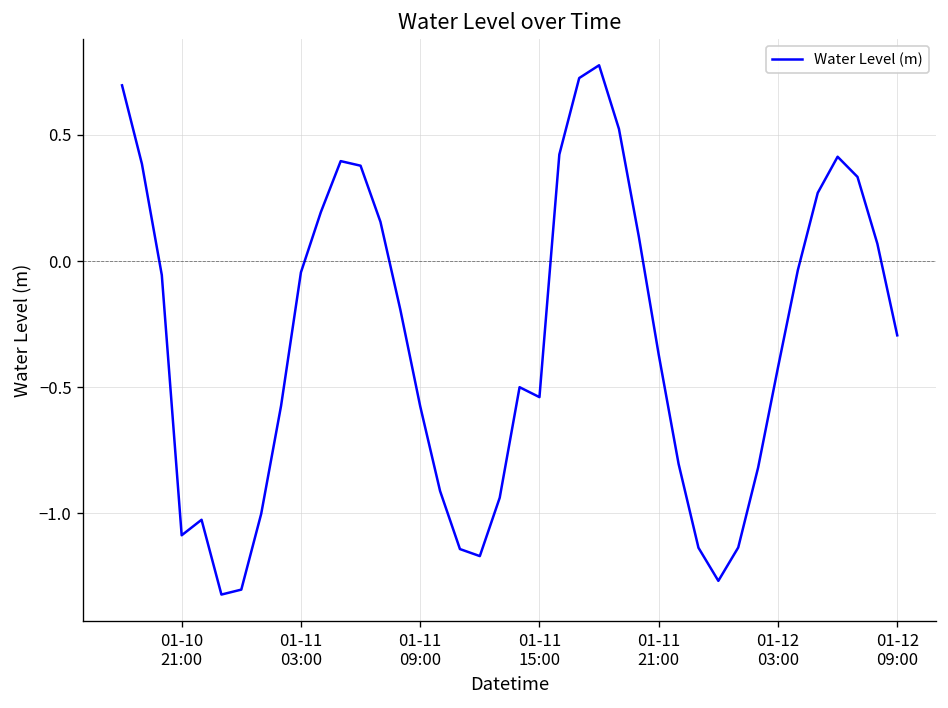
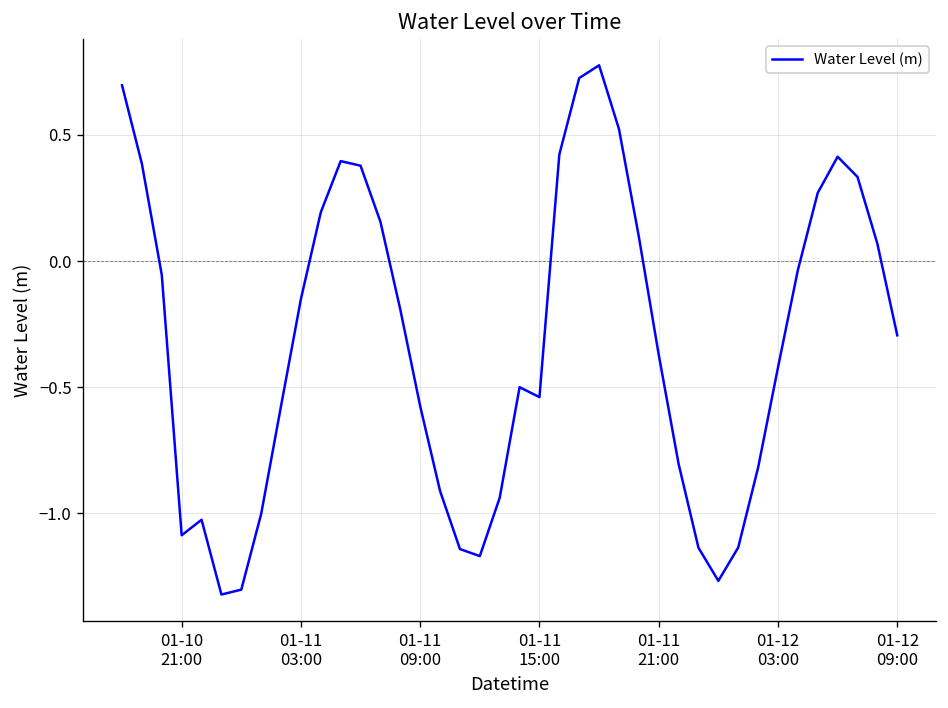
  {
    "01-10 21:00": -1.09,
-   "01-11 03:00": -0.04,
+   "01-11 03:00": -0.15,
    "01-11 09:00": -0.58,
    "01-11 15:00": -0.54,
    "01-11 21:00": -0.37,
    "01-12 03:00": -0.42,
    "01-12 09:00": -0.29
  }
